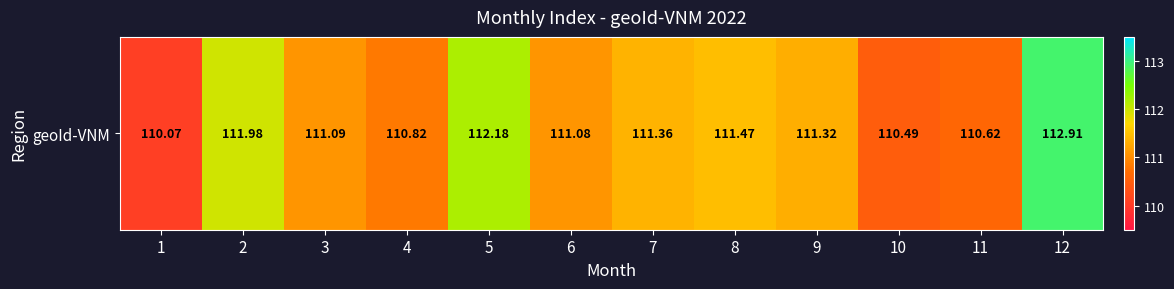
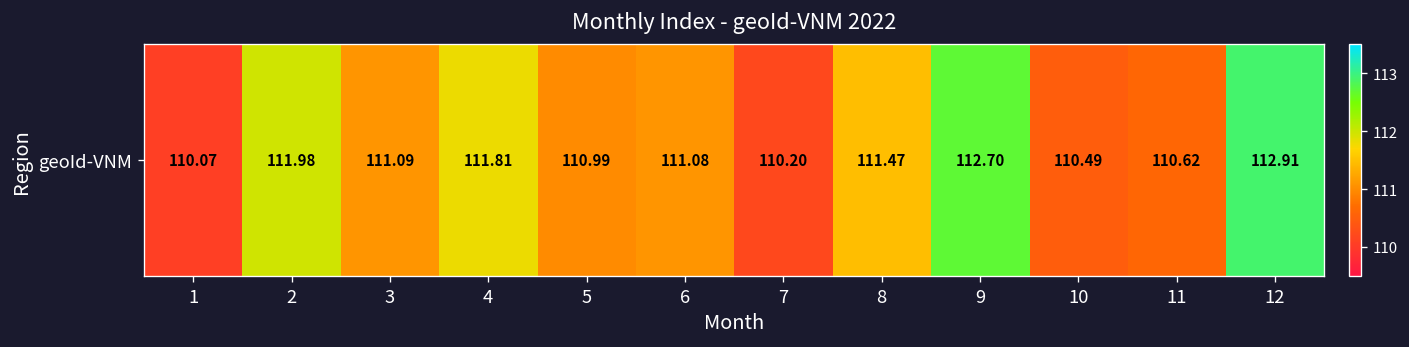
  {
    "geoId-VNM": {
      "1": 110.07,
      "2": 111.98,
      "3": 111.09,
-     "4": 110.82,
-     "5": 112.18,
+     "4": 111.81,
+     "5": 110.99,
      "6": 111.08,
-     "7": 111.36,
+     "7": 110.20,
      "8": 111.47,
-     "9": 111.32,
+     "9": 112.70,
      "10": 110.49,
      "11": 110.62,
      "12": 112.91
    }
  }
